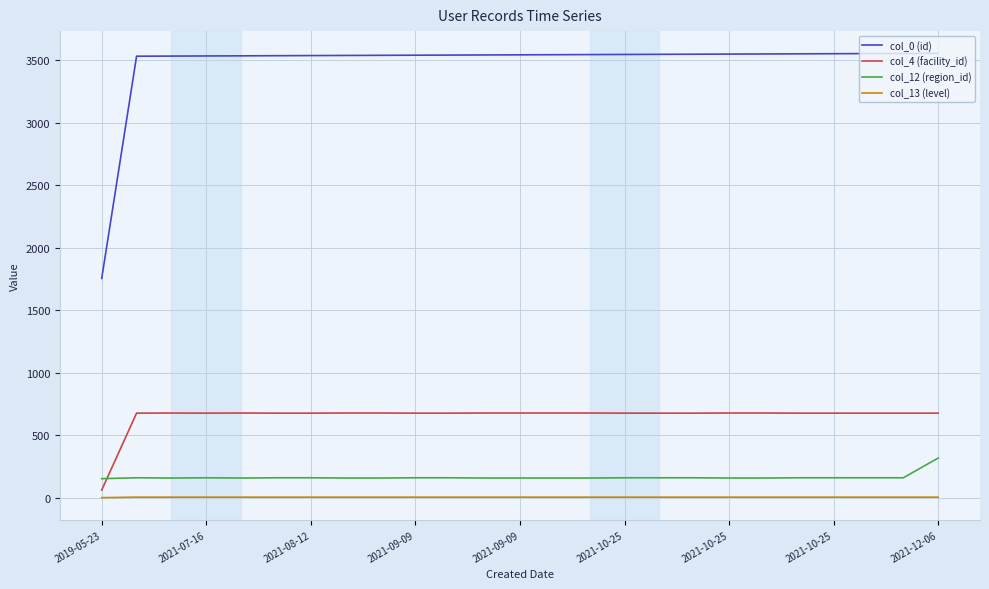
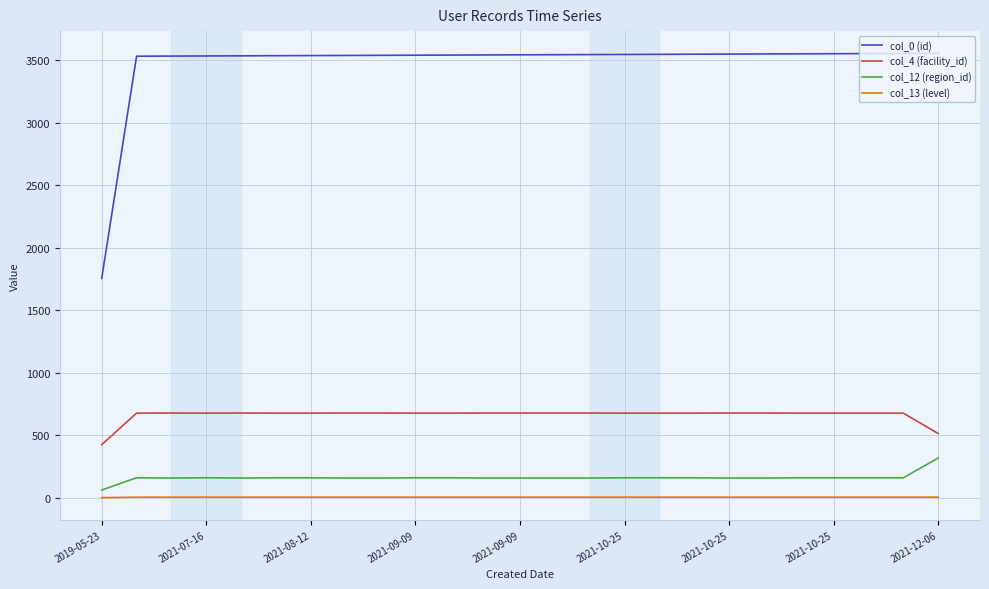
  {
    "col_0 (id)": {
      "2019-05-23": 1760
    },
    "col_4 (facility_id)": {
-     "2019-05-23": 60,
-     "2021-12-06": 680
+     "2019-05-23": 430,
+     "2021-12-06": 520
    },
    "col_12 (region_id)": {
-     "2019-05-23": 150,
+     "2019-05-23": 60,
      "2021-12-06": 320
    },
    "col_13 (level)": {
      "2019-05-23": 0,
      "2021-12-06": 10
    }
  }
